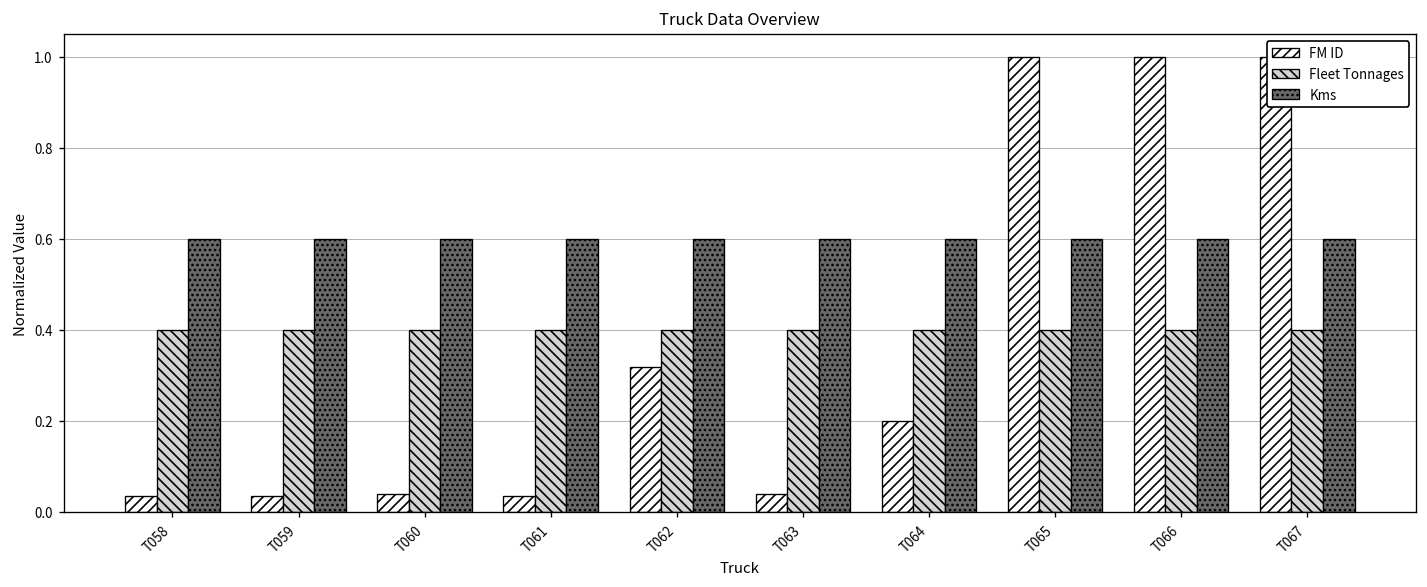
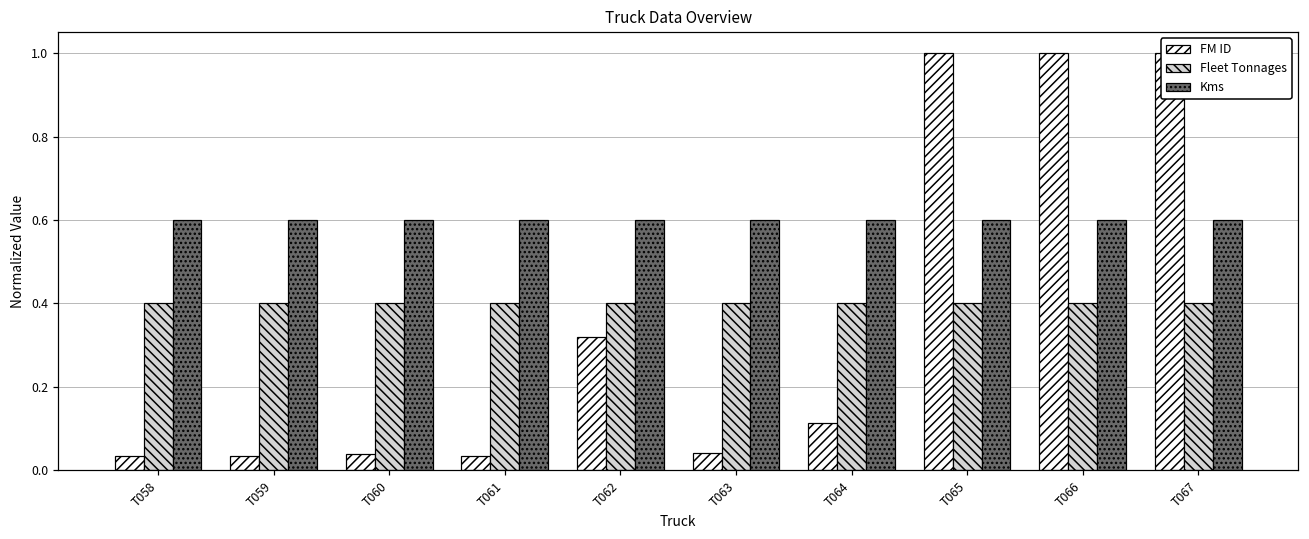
  {
    "FM ID": {
      "T058": 0.03,
      "T059": 0.03,
      "T060": 0.04,
      "T061": 0.03,
      "T062": 0.32,
      "T063": 0.04,
-     "T064": 0.20,
+     "T064": 0.11,
      "T065": 1.00,
      "T066": 1.00
    },
    "Fleet Tonnages": {
      "T058": 0.40,
      "T059": 0.40,
      "T060": 0.40,
      "T061": 0.40,
      "T062": 0.40,
      "T063": 0.40,
      "T064": 0.40,
      "T065": 0.40,
      "T066": 0.40,
      "T067": 0.40
    },
    "Kms": {
      "T058": 0.60,
      "T059": 0.60,
      "T060": 0.60,
      "T061": 0.60,
      "T062": 0.60,
      "T063": 0.60,
      "T064": 0.60,
      "T065": 0.60,
      "T066": 0.60,
      "T067": 0.60
    }
  }
